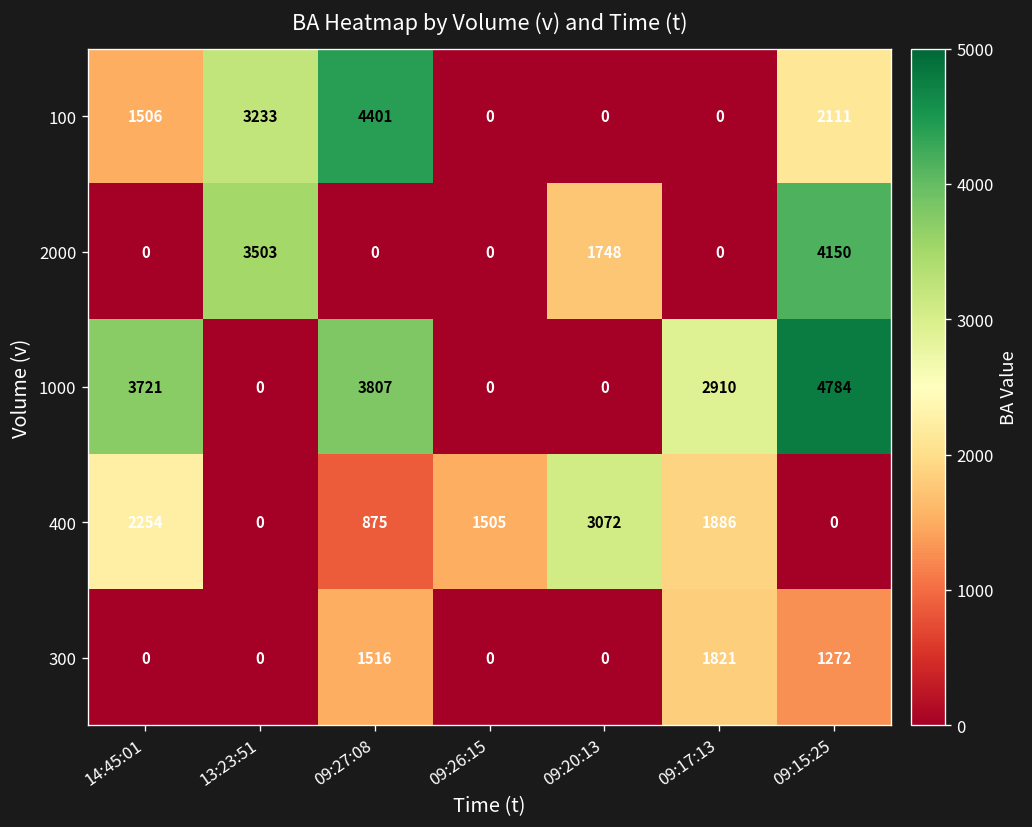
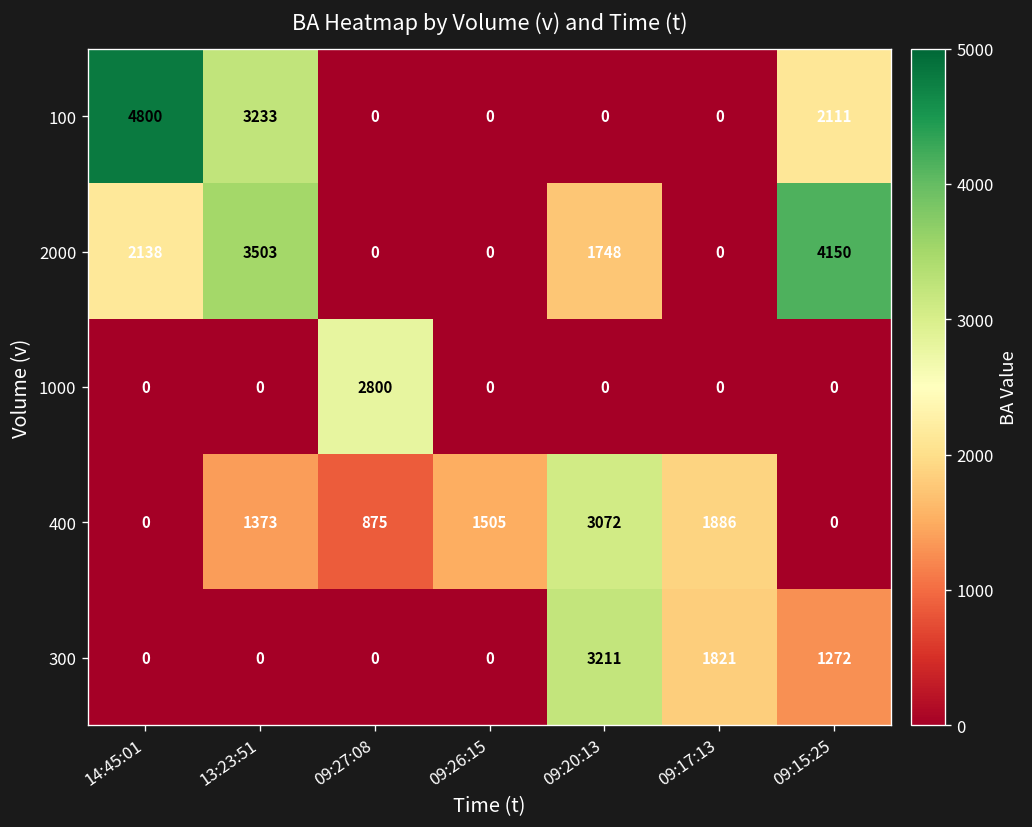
  {
    "100": {
-     "14:45:01": 1506,
+     "14:45:01": 4800,
      "13:23:51": 3233,
-     "09:27:08": 4401,
+     "09:27:08": 0,
      "09:26:15": 0,
      "09:20:13": 0,
      "09:17:13": 0,
      "09:15:25": 2111
    },
    "2000": {
-     "14:45:01": 0,
+     "14:45:01": 2138,
      "13:23:51": 3503,
      "09:27:08": 0,
      "09:26:15": 0,
      "09:20:13": 1748,
      "09:17:13": 0,
      "09:15:25": 4150
    },
    "1000": {
-     "14:45:01": 3721,
+     "14:45:01": 0,
      "13:23:51": 0,
-     "09:27:08": 3807,
+     "09:27:08": 2800,
      "09:26:15": 0,
      "09:20:13": 0,
-     "09:17:13": 2910,
-     "09:15:25": 4784
+     "09:17:13": 0,
+     "09:15:25": 0
    },
    "400": {
-     "14:45:01": 2254,
-     "13:23:51": 0,
+     "14:45:01": 0,
+     "13:23:51": 1373,
      "09:27:08": 875,
      "09:26:15": 1505,
      "09:20:13": 3072,
      "09:17:13": 1886,
      "09:15:25": 0
    },
    "300": {
      "14:45:01": 0,
      "13:23:51": 0,
-     "09:27:08": 1516,
+     "09:27:08": 0,
      "09:26:15": 0,
-     "09:20:13": 0,
+     "09:20:13": 3211,
      "09:17:13": 1821,
      "09:15:25": 1272
    }
  }
